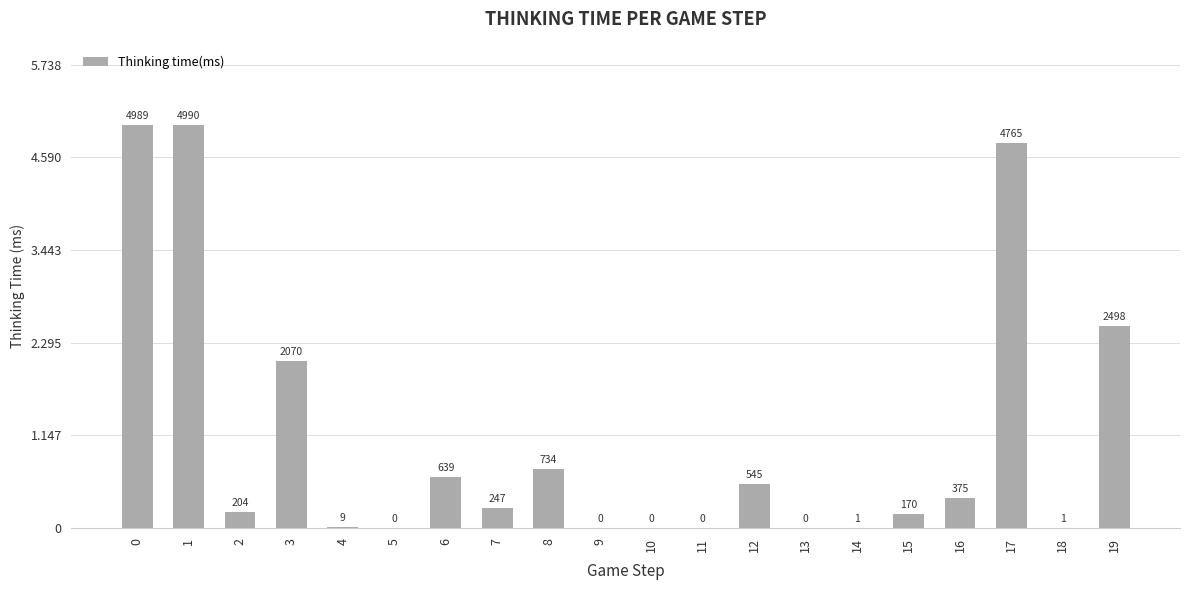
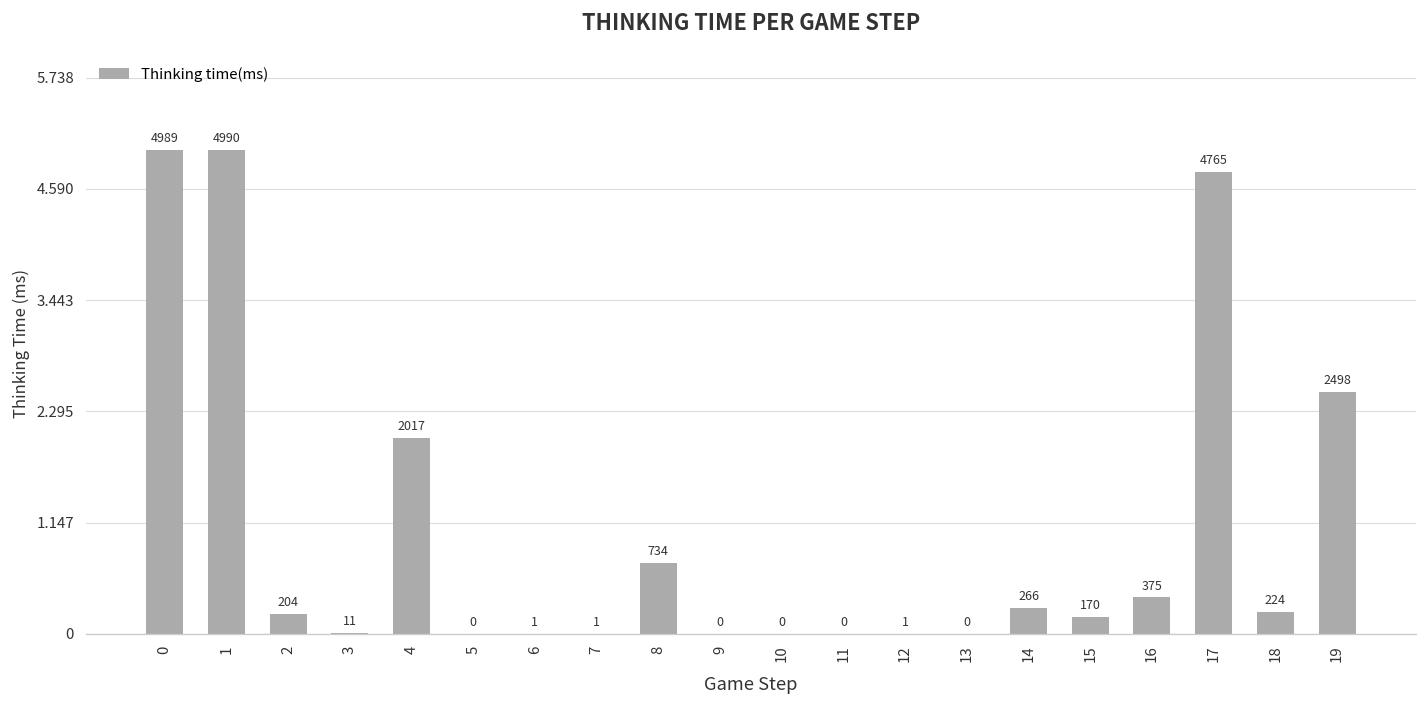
  {
    "0": 4989,
    "1": 4990,
    "2": 204,
-   "3": 2070,
-   "4": 9,
+   "3": 11,
+   "4": 2017,
    "5": 0,
-   "6": 639,
-   "7": 247,
+   "6": 1,
+   "7": 1,
    "8": 734,
    "9": 0,
    "10": 0,
    "11": 0,
-   "12": 545,
+   "12": 1,
    "13": 0,
-   "14": 1,
+   "14": 266,
    "15": 170,
    "16": 375,
    "17": 4765,
-   "18": 1,
+   "18": 224,
    "19": 2498
  }
